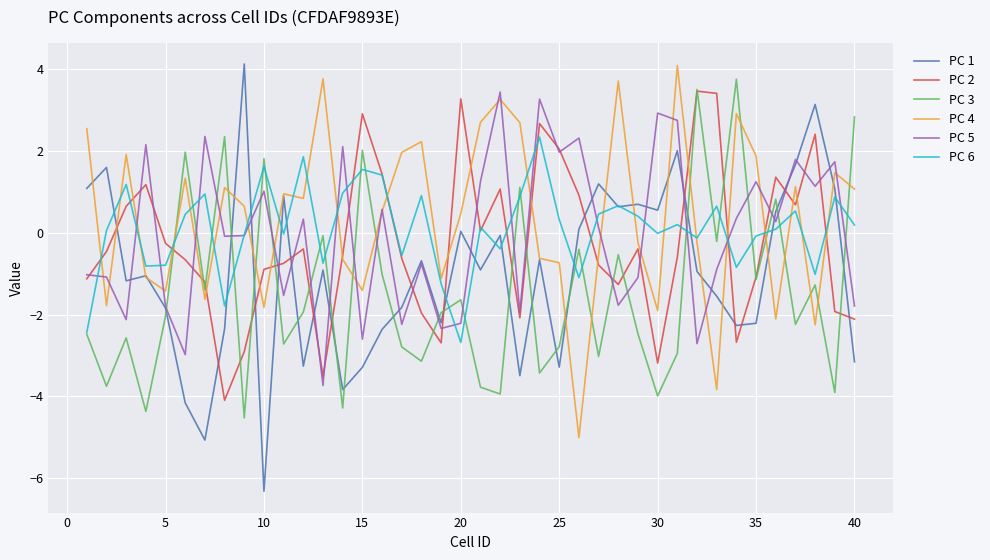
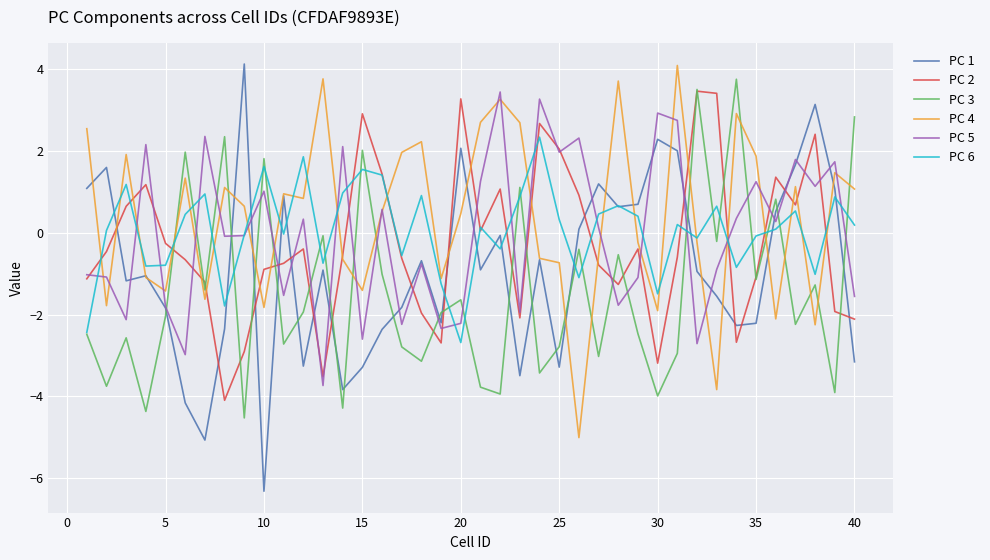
  {
    "PC 1": {
      "10": -6.3,
      "15": -3.3,
-     "20": 0.0,
+     "20": 2.1,
      "25": -3.3,
-     "30": 0.6,
+     "30": 2.3,
      "35": -2.2,
      "40": -3.2
    },
    "PC 2": {
      "5": -0.3,
      "10": -0.9,
      "15": 2.9,
      "20": 3.3,
      "25": 2.0,
      "30": -3.2,
      "40": -2.1
    },
    "PC 3": {
      "5": -2.0,
      "10": 1.8,
      "15": 2.0,
      "20": -1.6,
      "25": -2.8,
      "30": -4.0,
      "40": 2.8
    },
    "PC 4": {
      "5": -1.4,
      "10": -1.8,
      "15": -1.4,
      "20": 0.5,
      "25": -0.7,
      "30": -1.9,
      "35": 1.9,
      "40": 1.1
    },
    "PC 5": {
      "10": 1.0,
      "15": -2.6,
      "20": -2.2,
      "25": 2.0,
      "30": 2.9,
      "35": 1.2,
-     "40": -1.8
+     "40": -1.6
    },
    "PC 6": {
      "5": -0.8,
      "10": 1.6,
      "15": 1.5,
      "20": -2.7,
      "25": 0.3,
-     "30": 0.0,
+     "30": -1.5,
      "35": -0.1,
      "40": 0.2
    }
  }
